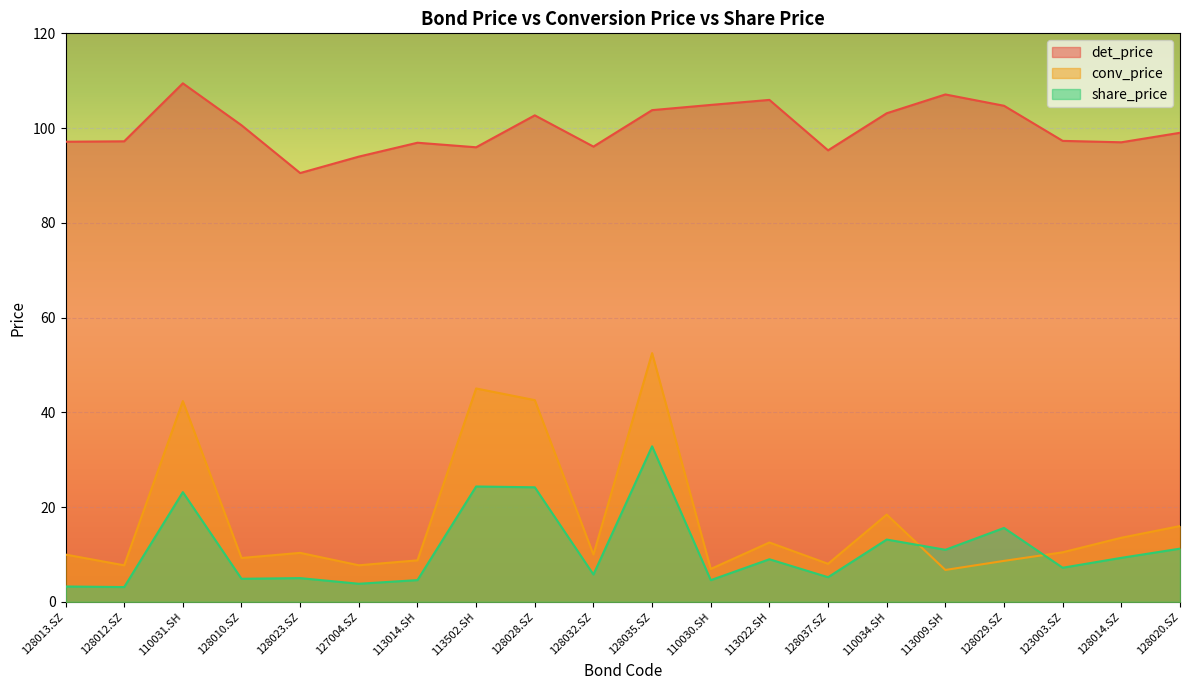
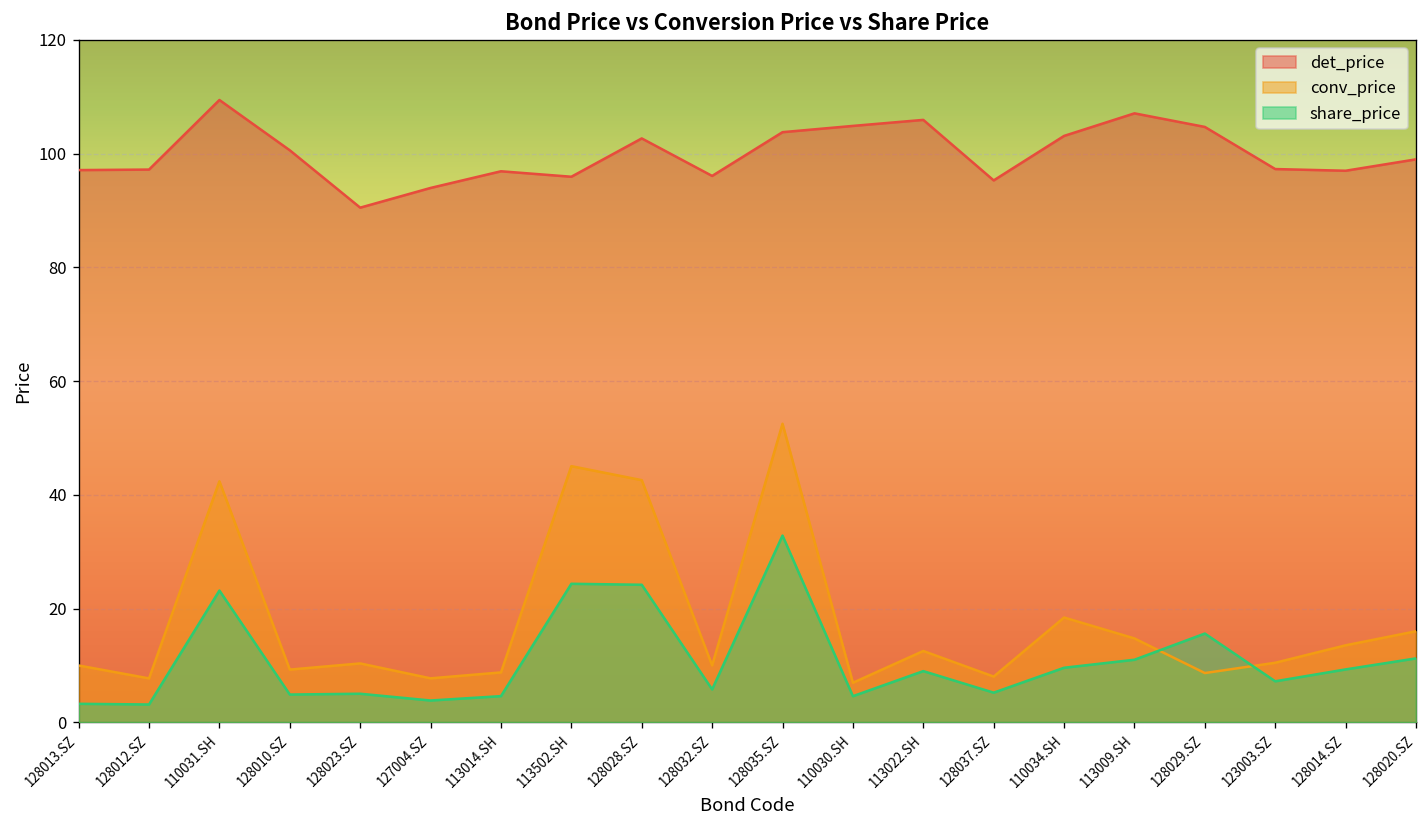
  {
    "det_price": {
      "128013.SZ": 97,
      "128012.SZ": 97,
      "110031.SH": 109,
      "128010.SZ": 101,
      "128023.SZ": 91,
      "127004.SZ": 94,
      "113014.SH": 97,
      "113502.SH": 96,
      "128028.SZ": 103,
      "128032.SZ": 96,
      "128035.SZ": 104,
      "110030.SH": 105,
      "113022.SH": 106,
      "128037.SZ": 95,
      "110034.SH": 103,
      "113009.SH": 107,
      "128029.SZ": 105,
      "123003.SZ": 97,
      "128014.SZ": 97,
      "128020.SZ": 99
    },
    "conv_price": {
      "128013.SZ": 10,
      "128012.SZ": 8,
      "110031.SH": 42,
      "128010.SZ": 9,
      "128023.SZ": 10,
      "127004.SZ": 8,
      "113014.SH": 9,
      "113502.SH": 45,
      "128028.SZ": 43,
      "128032.SZ": 10,
      "128035.SZ": 53,
      "110030.SH": 7,
      "113022.SH": 13,
      "128037.SZ": 8,
      "110034.SH": 18,
-     "113009.SH": 7,
+     "113009.SH": 15,
      "128029.SZ": 9,
      "123003.SZ": 10,
      "128014.SZ": 14,
      "128020.SZ": 16
    },
    "share_price": {
      "128013.SZ": 3,
      "128012.SZ": 3,
      "110031.SH": 23,
      "128010.SZ": 5,
      "128023.SZ": 5,
      "127004.SZ": 4,
      "113014.SH": 5,
      "113502.SH": 24,
      "128028.SZ": 24,
      "128032.SZ": 6,
      "128035.SZ": 33,
      "110030.SH": 5,
      "113022.SH": 9,
      "128037.SZ": 5,
-     "110034.SH": 13,
+     "110034.SH": 10,
      "113009.SH": 11,
      "128029.SZ": 16,
      "123003.SZ": 7,
      "128014.SZ": 9,
      "128020.SZ": 11
    }
  }
